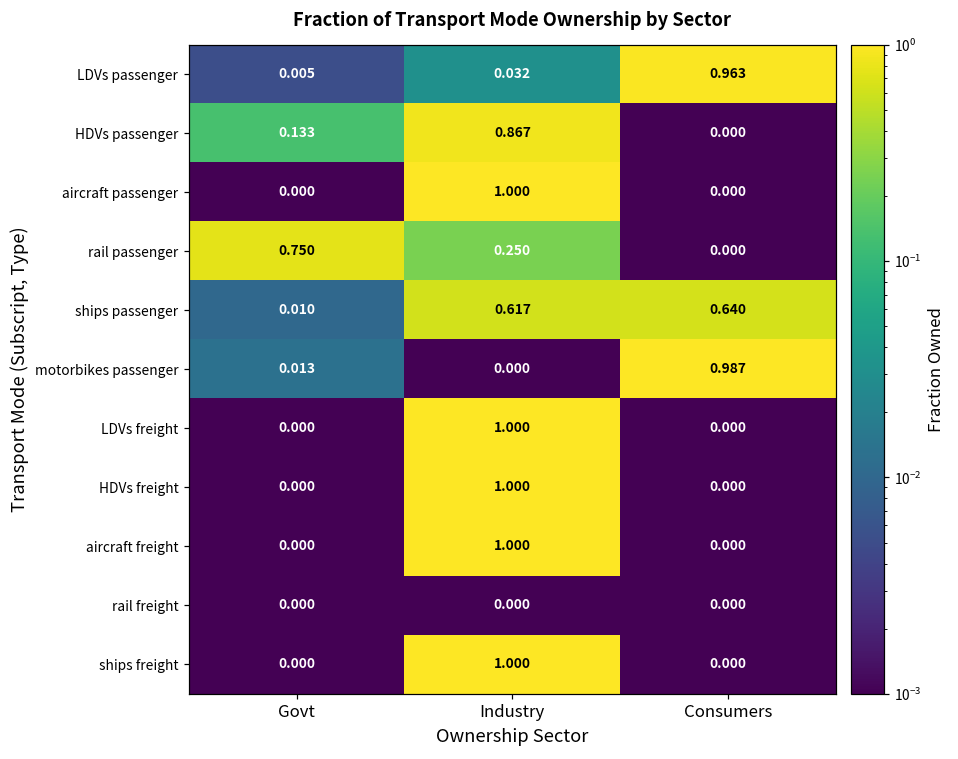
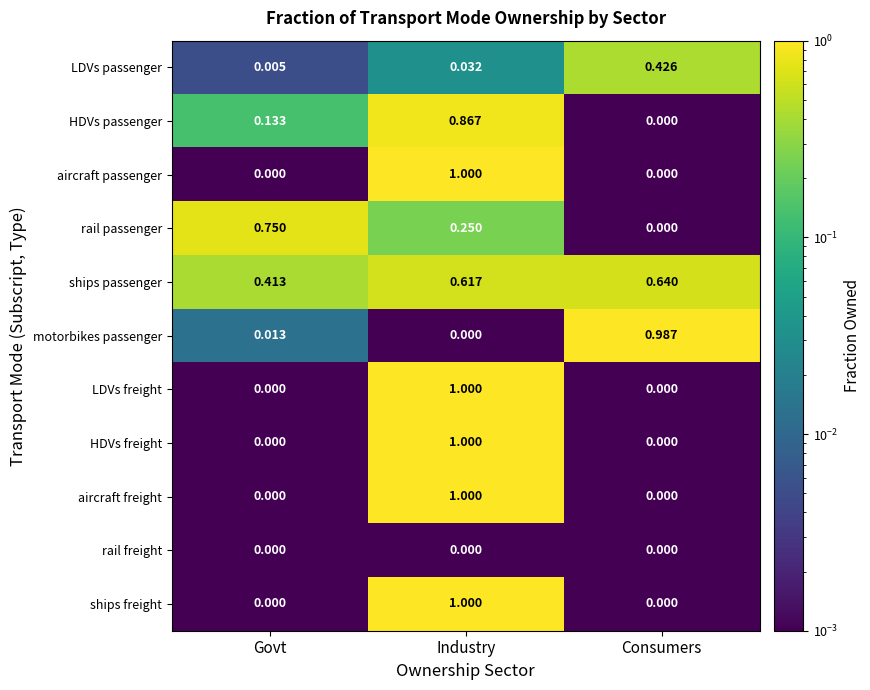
  {
    "LDVs passenger": {
      "Govt": 0.005,
      "Industry": 0.032,
-     "Consumers": 0.963
+     "Consumers": 0.426
    },
    "HDVs passenger": {
      "Govt": 0.133,
      "Industry": 0.867,
      "Consumers": 0.000
    },
    "aircraft passenger": {
      "Govt": 0.000,
      "Industry": 1.000,
      "Consumers": 0.000
    },
    "rail passenger": {
      "Govt": 0.750,
      "Industry": 0.250,
      "Consumers": 0.000
    },
    "ships passenger": {
-     "Govt": 0.010,
+     "Govt": 0.413,
      "Industry": 0.617,
      "Consumers": 0.640
    },
    "motorbikes passenger": {
      "Govt": 0.013,
      "Industry": 0.000,
      "Consumers": 0.987
    },
    "LDVs freight": {
      "Govt": 0.000,
      "Industry": 1.000,
      "Consumers": 0.000
    },
    "HDVs freight": {
      "Govt": 0.000,
      "Industry": 1.000,
      "Consumers": 0.000
    },
    "aircraft freight": {
      "Govt": 0.000,
      "Industry": 1.000,
      "Consumers": 0.000
    },
    "rail freight": {
      "Govt": 0.000,
      "Industry": 0.000,
      "Consumers": 0.000
    },
    "ships freight": {
      "Govt": 0.000,
      "Industry": 1.000,
      "Consumers": 0.000
    }
  }
